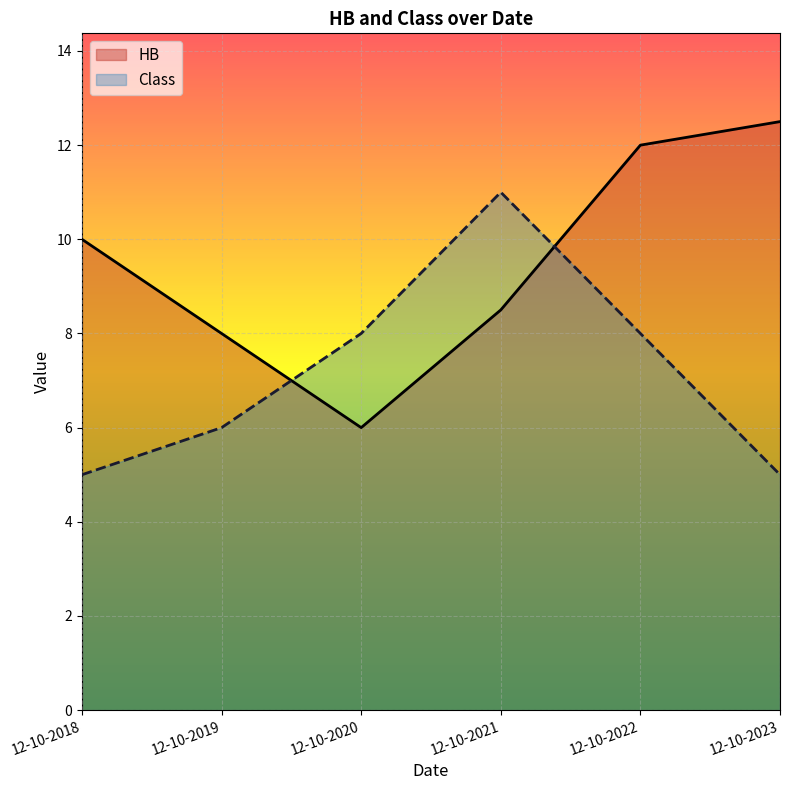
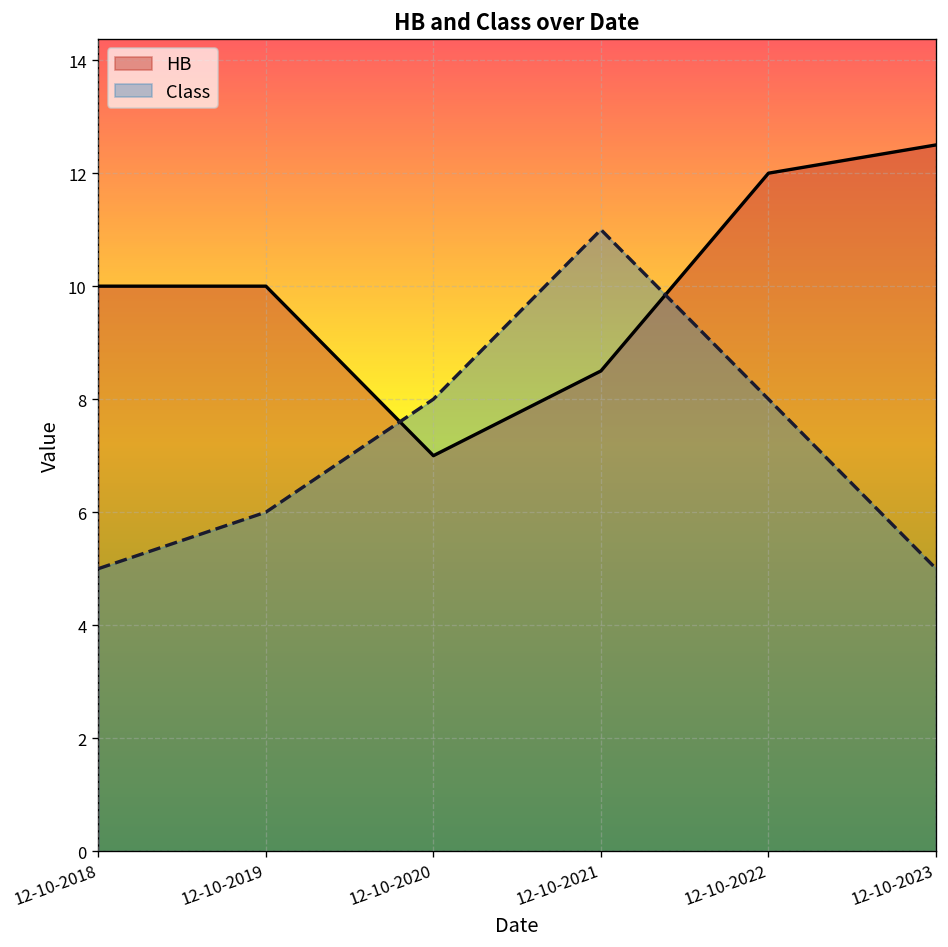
  {
    "HB": {
      "12-10-2018": 10,
-     "12-10-2019": 8,
-     "12-10-2020": 6,
+     "12-10-2019": 10,
+     "12-10-2020": 7,
      "12-10-2021": 8.5,
      "12-10-2022": 12,
      "12-10-2023": 12.5
    },
    "Class": {
      "12-10-2018": 5,
      "12-10-2019": 6,
      "12-10-2020": 8,
      "12-10-2021": 11,
      "12-10-2022": 8,
      "12-10-2023": 5
    }
  }
